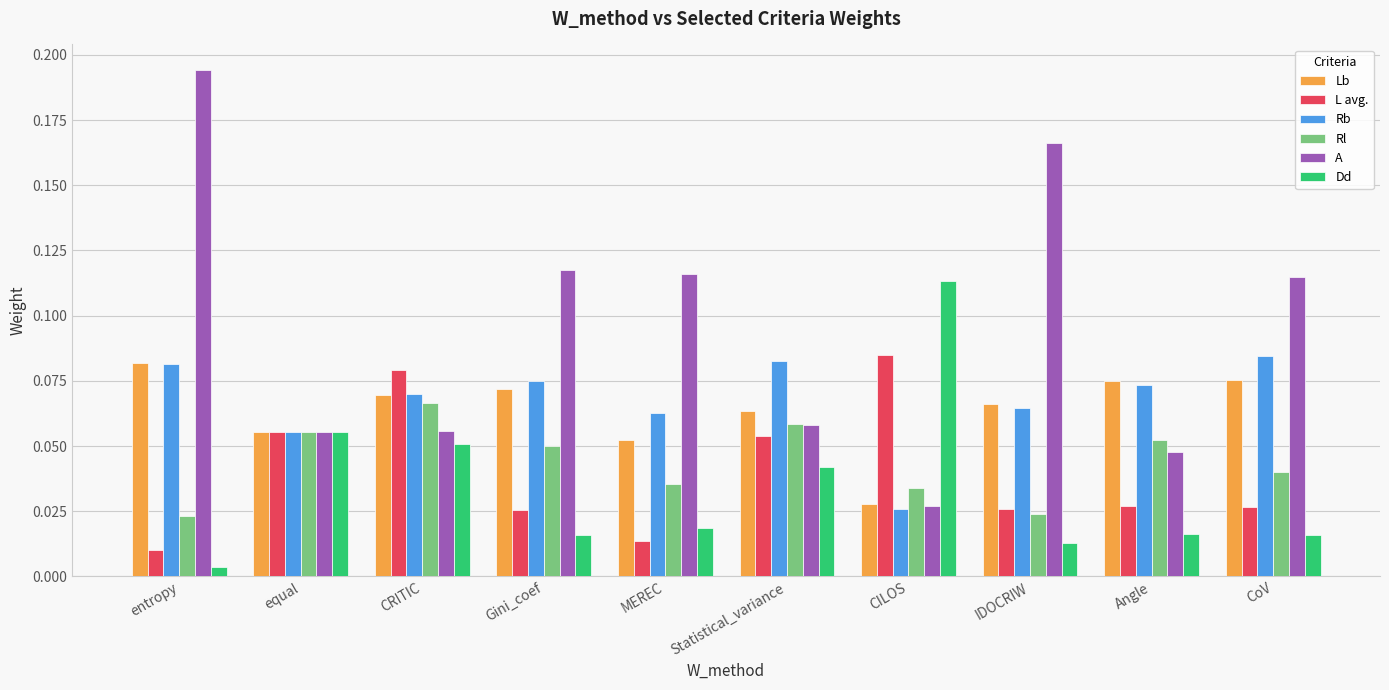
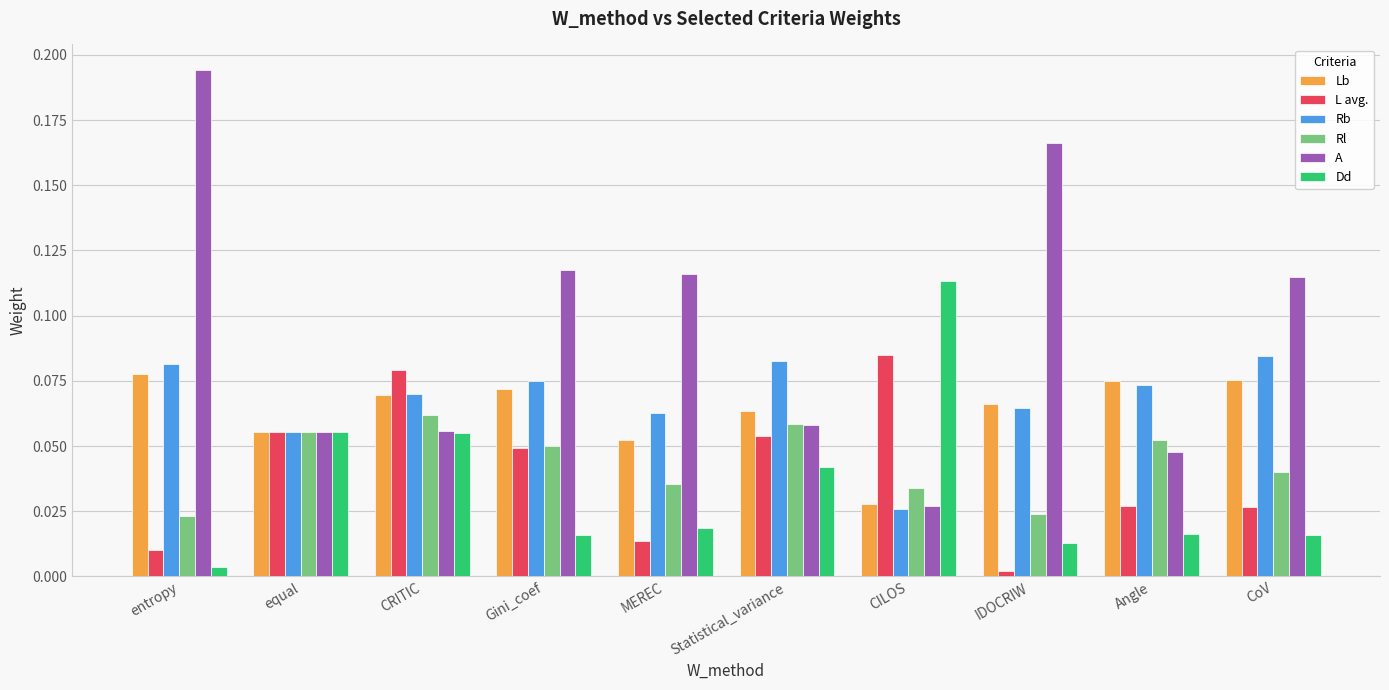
  {
    "Lb": {
-     "entropy": 0.082,
+     "entropy": 0.078,
      "equal": 0.056,
      "CRITIC": 0.069,
      "Gini_coef": 0.072,
      "MEREC": 0.052,
      "Statistical_variance": 0.064,
      "CILOS": 0.028,
      "IDOCRIW": 0.066,
      "Angle": 0.075,
      "CoV": 0.075
    },
    "L avg.": {
      "entropy": 0.010,
      "equal": 0.056,
      "CRITIC": 0.079,
-     "Gini_coef": 0.025,
+     "Gini_coef": 0.049,
      "MEREC": 0.014,
      "Statistical_variance": 0.054,
      "CILOS": 0.085,
-     "IDOCRIW": 0.026,
+     "IDOCRIW": 0.002,
      "Angle": 0.027,
      "CoV": 0.027
    },
    "Rb": {
      "entropy": 0.081,
      "equal": 0.056,
      "CRITIC": 0.070,
      "Gini_coef": 0.075,
      "MEREC": 0.063,
      "Statistical_variance": 0.083,
      "CILOS": 0.026,
      "IDOCRIW": 0.064,
      "Angle": 0.073,
      "CoV": 0.084
    },
    "Rl": {
      "entropy": 0.023,
      "equal": 0.056,
-     "CRITIC": 0.066,
+     "CRITIC": 0.062,
      "Gini_coef": 0.050,
      "MEREC": 0.035,
      "Statistical_variance": 0.059,
      "CILOS": 0.034,
      "IDOCRIW": 0.024,
      "Angle": 0.052,
      "CoV": 0.040
    },
    "A": {
      "entropy": 0.194,
      "equal": 0.056,
      "CRITIC": 0.056,
      "Gini_coef": 0.118,
      "MEREC": 0.116,
      "Statistical_variance": 0.058,
      "CILOS": 0.027,
      "IDOCRIW": 0.166,
      "Angle": 0.048,
      "CoV": 0.115
    },
    "Dd": {
      "entropy": 0.004,
      "equal": 0.056,
-     "CRITIC": 0.051,
+     "CRITIC": 0.055,
      "Gini_coef": 0.016,
      "MEREC": 0.019,
      "Statistical_variance": 0.042,
      "CILOS": 0.113,
      "IDOCRIW": 0.013,
      "Angle": 0.016,
      "CoV": 0.016
    }
  }
